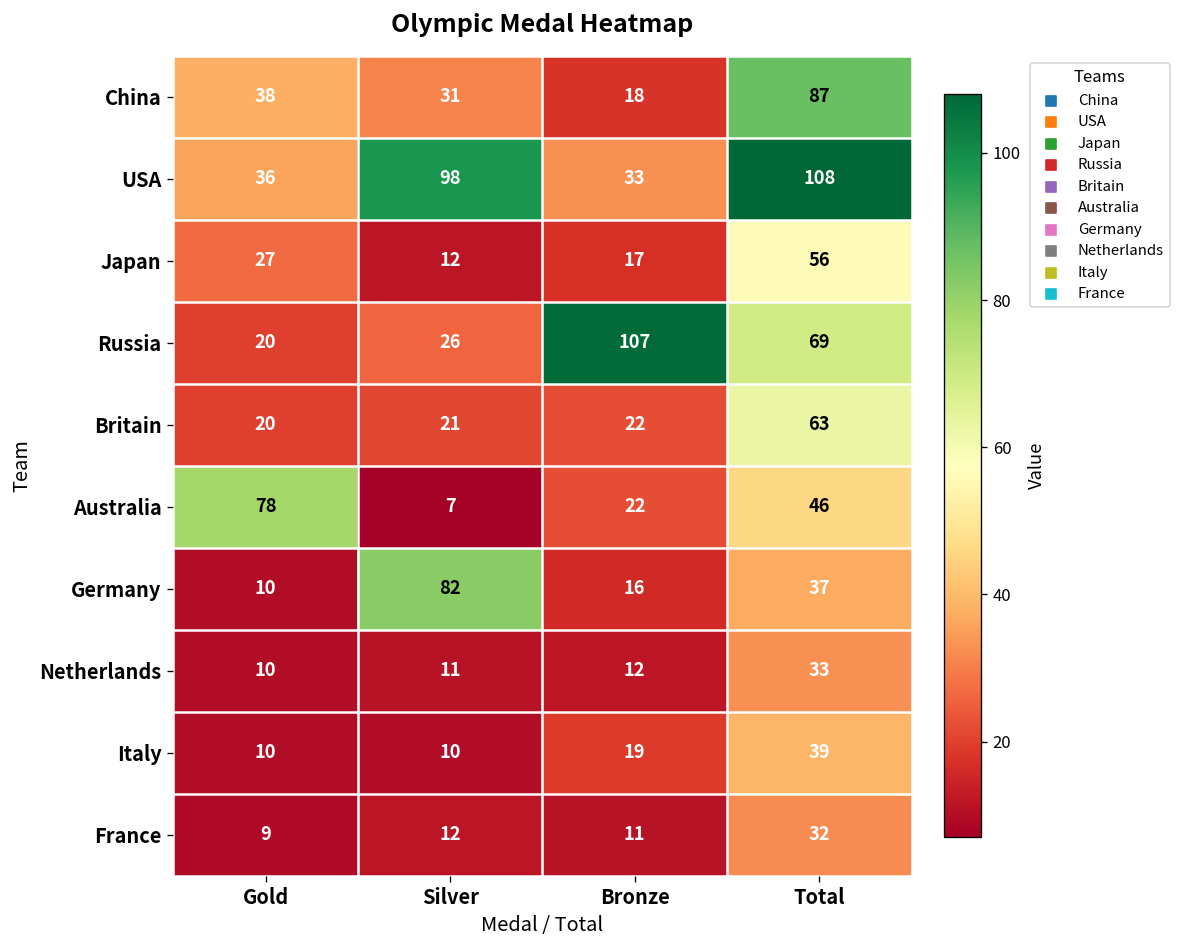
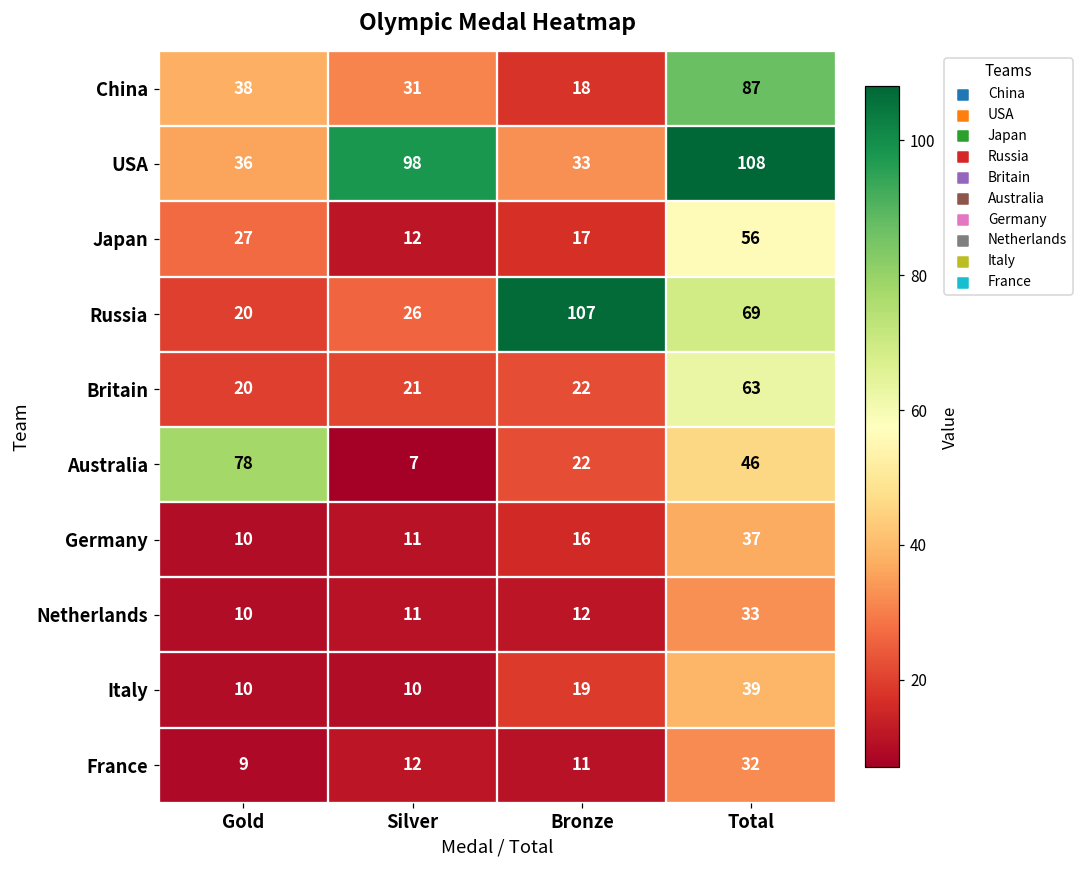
  {
    "China": {
      "Gold": 38,
      "Silver": 31,
      "Bronze": 18,
      "Total": 87
    },
    "USA": {
      "Gold": 36,
      "Silver": 98,
      "Bronze": 33,
      "Total": 108
    },
    "Japan": {
      "Gold": 27,
      "Silver": 12,
      "Bronze": 17,
      "Total": 56
    },
    "Russia": {
      "Gold": 20,
      "Silver": 26,
      "Bronze": 107,
      "Total": 69
    },
    "Britain": {
      "Gold": 20,
      "Silver": 21,
      "Bronze": 22,
      "Total": 63
    },
    "Australia": {
      "Gold": 78,
      "Silver": 7,
      "Bronze": 22,
      "Total": 46
    },
    "Germany": {
      "Gold": 10,
-     "Silver": 82,
+     "Silver": 11,
      "Bronze": 16,
      "Total": 37
    },
    "Netherlands": {
      "Gold": 10,
      "Silver": 11,
      "Bronze": 12,
      "Total": 33
    },
    "Italy": {
      "Gold": 10,
      "Silver": 10,
      "Bronze": 19,
      "Total": 39
    },
    "France": {
      "Gold": 9,
      "Silver": 12,
      "Bronze": 11,
      "Total": 32
    }
  }
